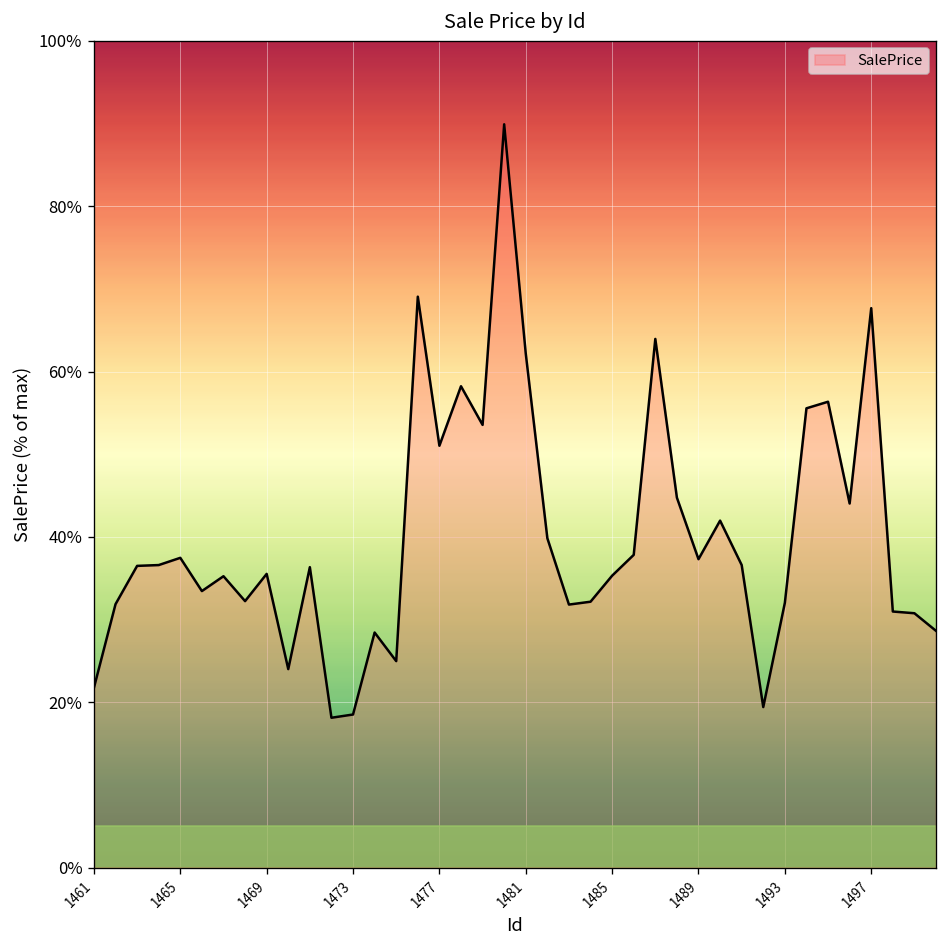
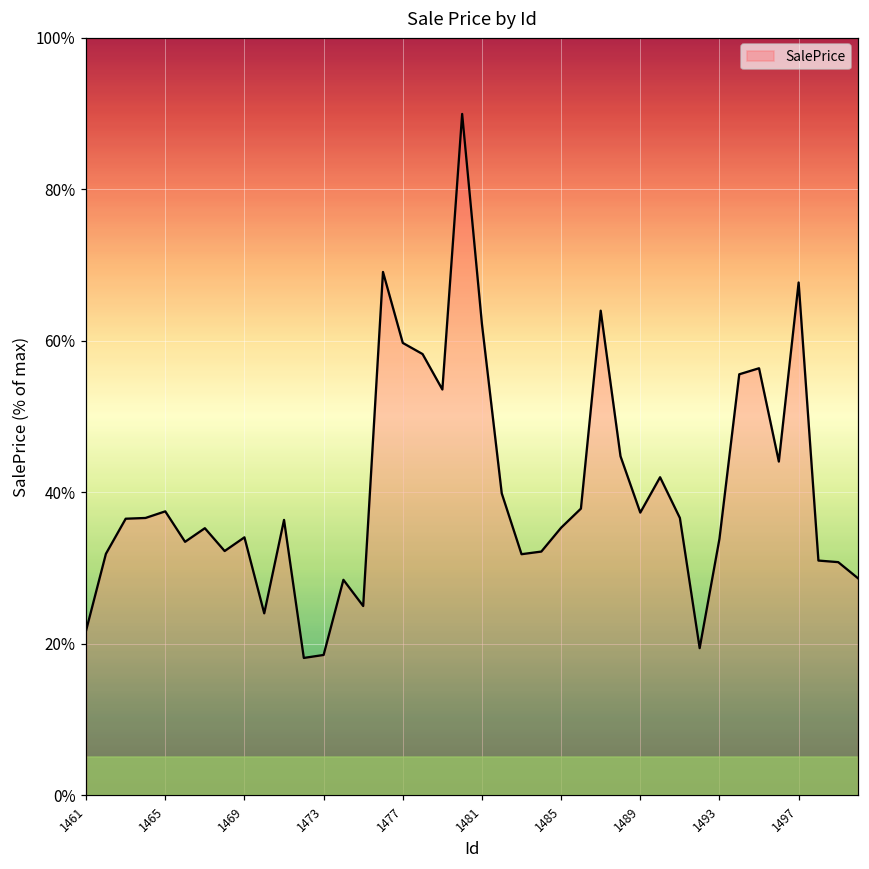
  {
    "1461": "22%",
    "1465": "37%",
-   "1469": "36%",
+   "1469": "34%",
    "1473": "19%",
-   "1477": "51%",
+   "1477": "60%",
    "1481": "62%",
    "1485": "35%",
    "1489": "37%",
-   "1493": "32%",
+   "1493": "34%",
    "1497": "68%"
  }
